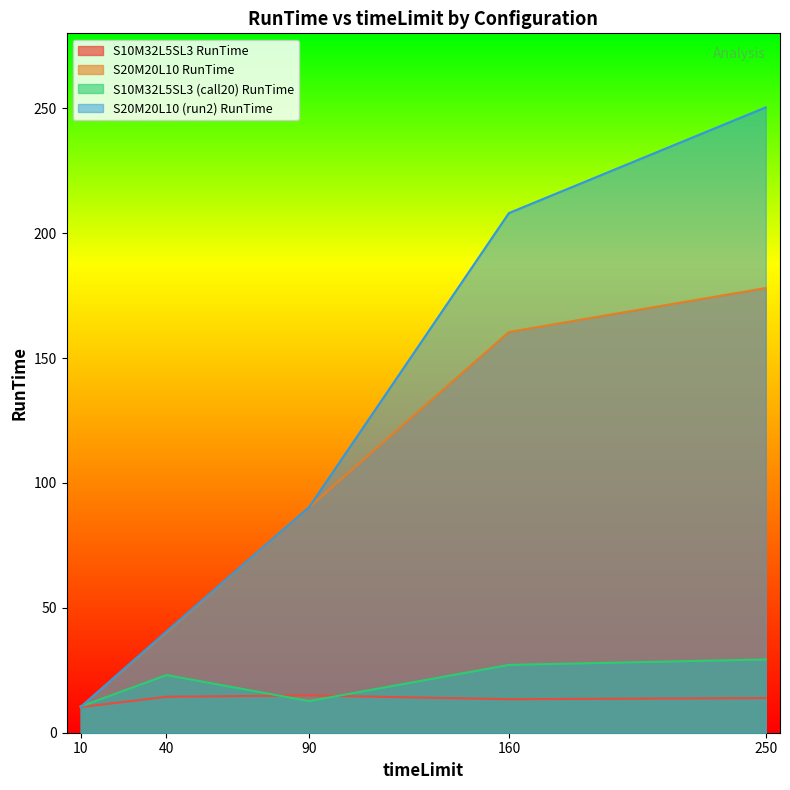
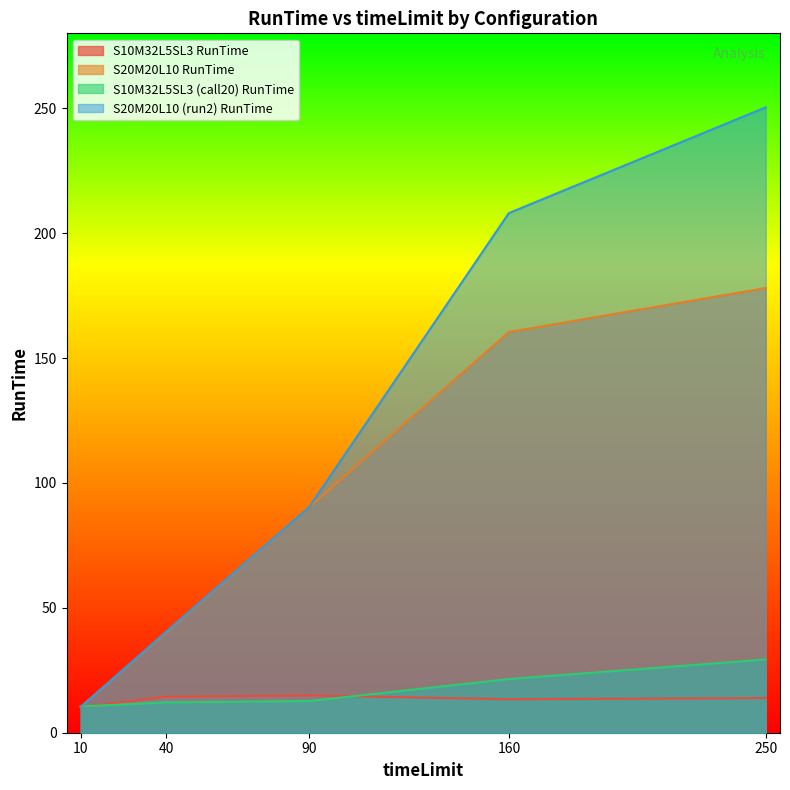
  {
    "S10M32L5SL3 (call20) RunTime": {
-     "40": 23,
+     "40": 12,
      "90": 13,
-     "160": 27,
+     "160": 21,
      "250": 29
    },
    "S20M20L10 (run2) RunTime": {
      "160": 208,
      "250": 250
    }
  }
